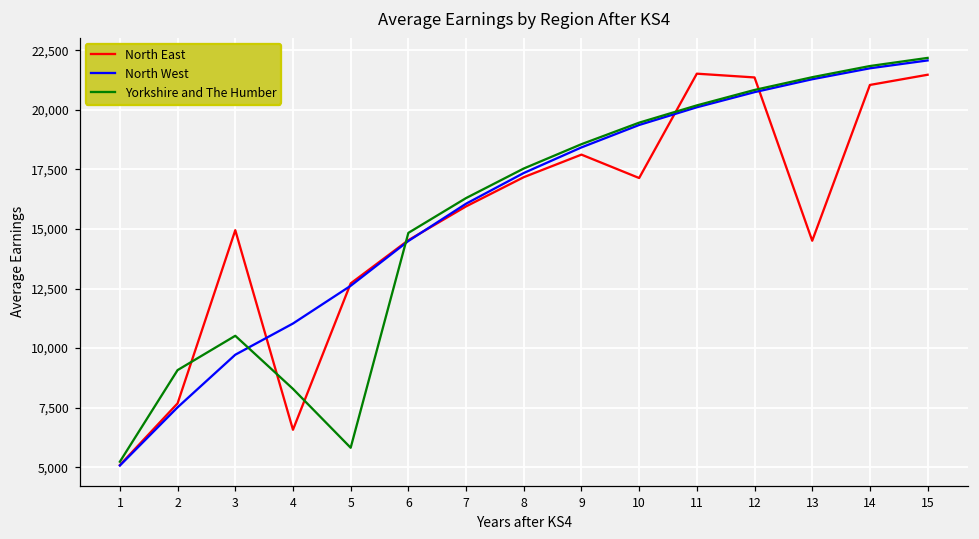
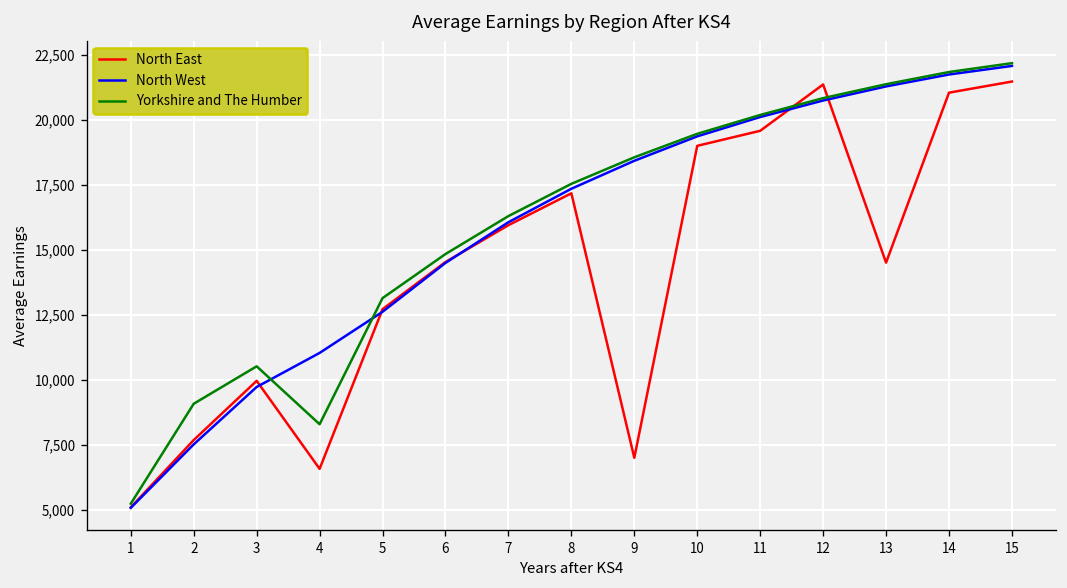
  {
    "North East": {
      "2": "7,700",
-     "3": "14,900",
+     "3": "10,000",
      "4": "6,600",
      "8": "17,200",
-     "9": "18,100",
-     "10": "17,100",
-     "11": "21,500",
+     "9": "7,000",
+     "10": "19,000",
+     "11": "19,600",
      "12": "21,400",
      "13": "14,500",
      "14": "21,000",
      "15": "21,500"
    },
    "North West": {
      "2": "7,500",
      "3": "9,700",
      "4": "11,000",
      "8": "17,300",
      "9": "18,400"
    },
    "Yorkshire and The Humber": {
      "1": "5,200",
      "2": "9,100",
      "3": "10,500",
      "4": "8,300",
-     "5": "5,800",
+     "5": "13,100",
      "6": "14,800",
      "7": "16,300",
      "8": "17,500",
      "9": "18,600"
    }
  }
